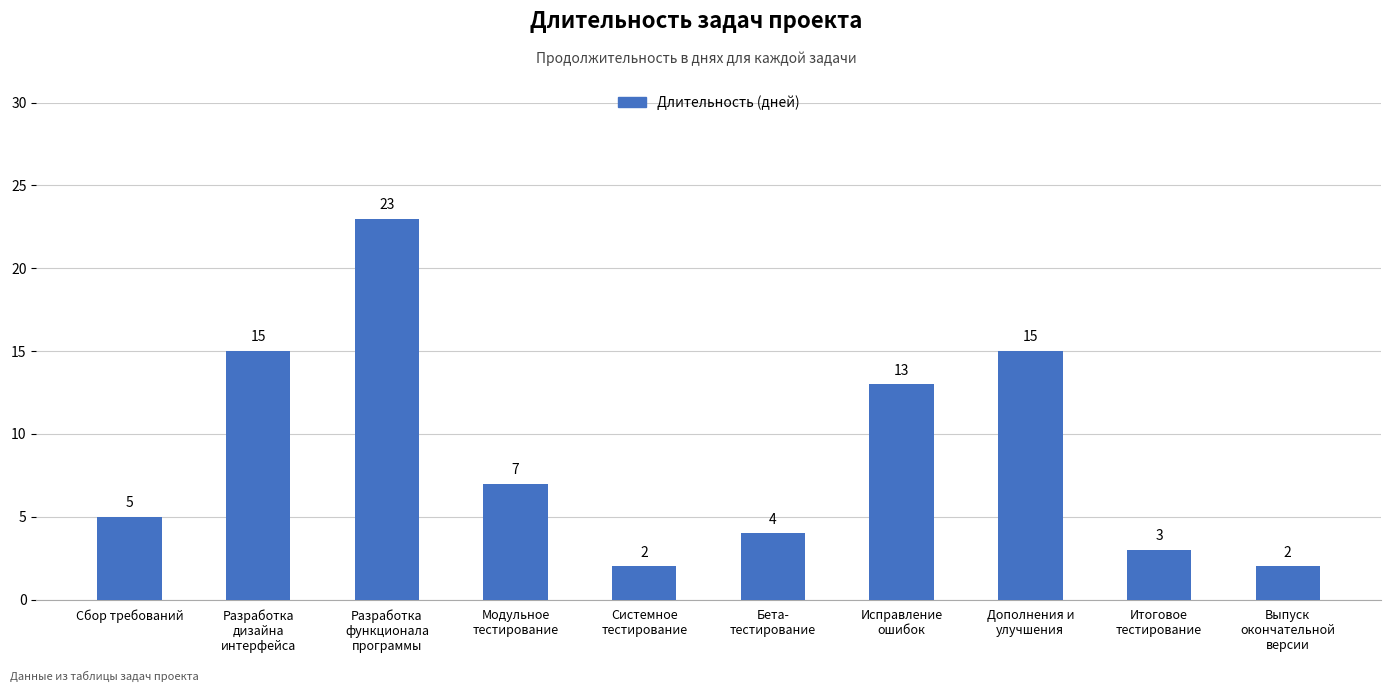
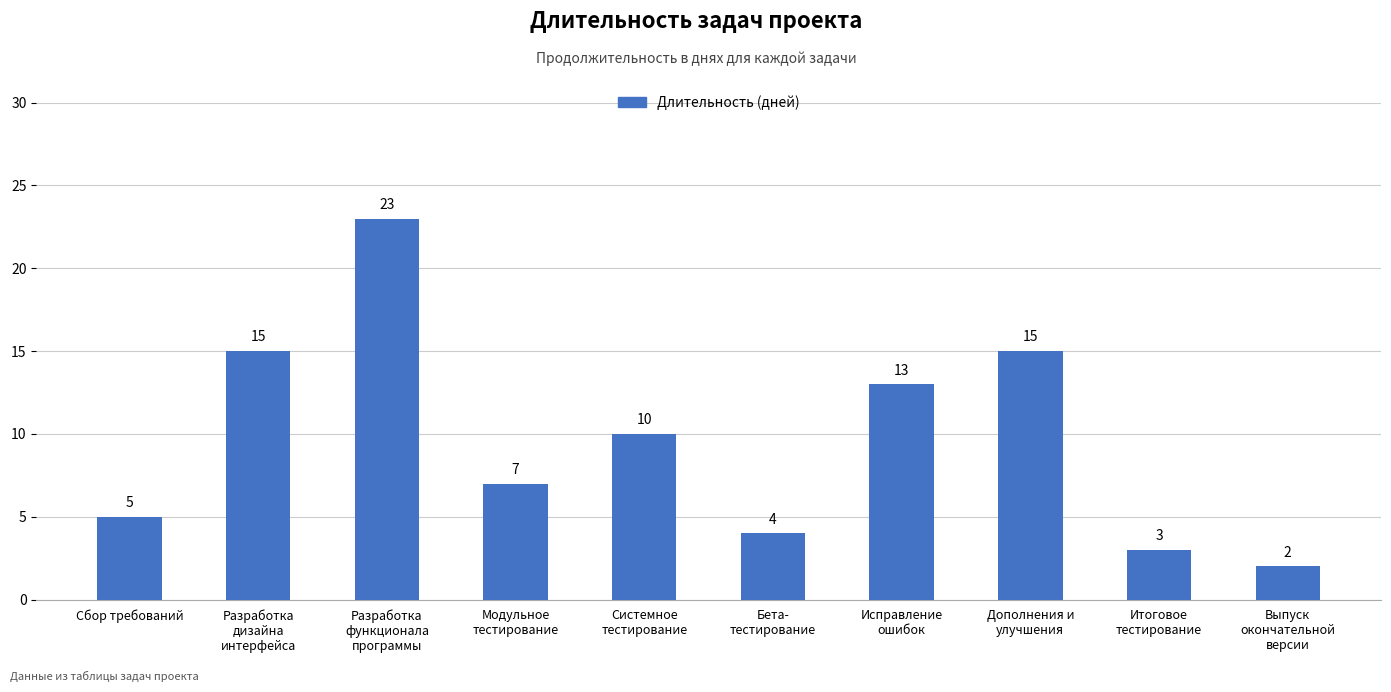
  {
    "Сбор требований": 5,
    "Разработка дизайна интерфейса": 15,
    "Разработка функционала программы": 23,
    "Модульное тестирование": 7,
-   "Системное тестирование": 2,
+   "Системное тестирование": 10,
    "Бета- тестирование": 4,
    "Исправление ошибок": 13,
    "Дополнения и улучшения": 15,
    "Итоговое тестирование": 3,
    "Выпуск окончательной версии": 2
  }
